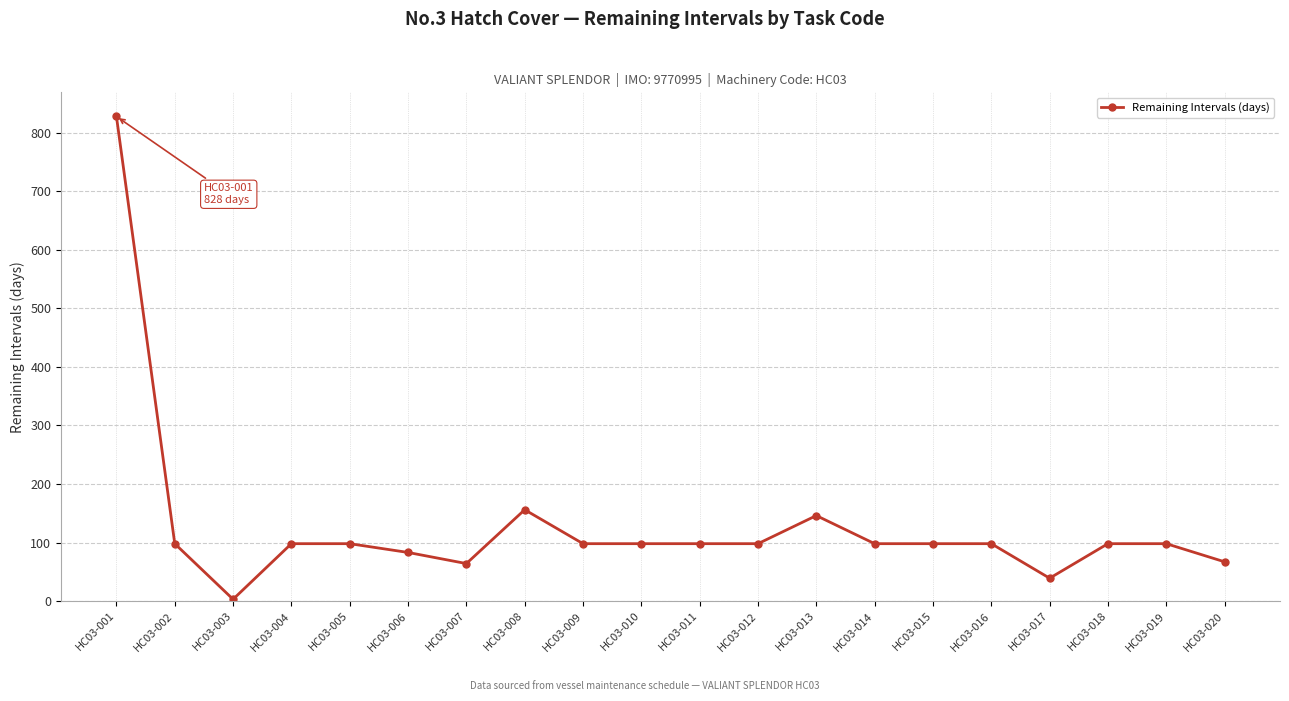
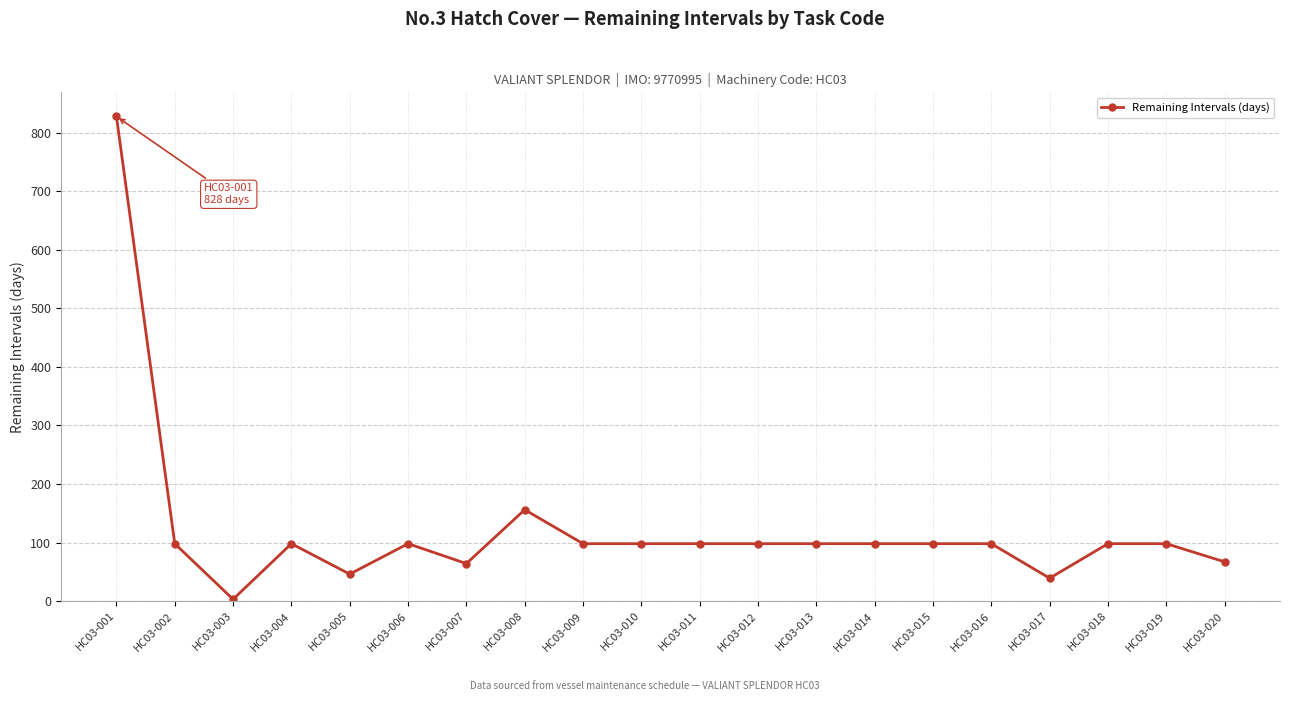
  {
    "HC03-002": 100,
    "HC03-003": 0,
    "HC03-004": 100,
-   "HC03-005": 100,
-   "HC03-006": 80,
+   "HC03-005": 50,
+   "HC03-006": 100,
    "HC03-007": 60,
    "HC03-008": 160,
    "HC03-009": 100,
    "HC03-010": 100,
    "HC03-011": 100,
    "HC03-012": 100,
-   "HC03-013": 150,
+   "HC03-013": 100,
    "HC03-014": 100,
    "HC03-015": 100,
    "HC03-016": 100,
    "HC03-017": 40,
    "HC03-018": 100,
    "HC03-019": 100,
    "HC03-020": 70
  }
